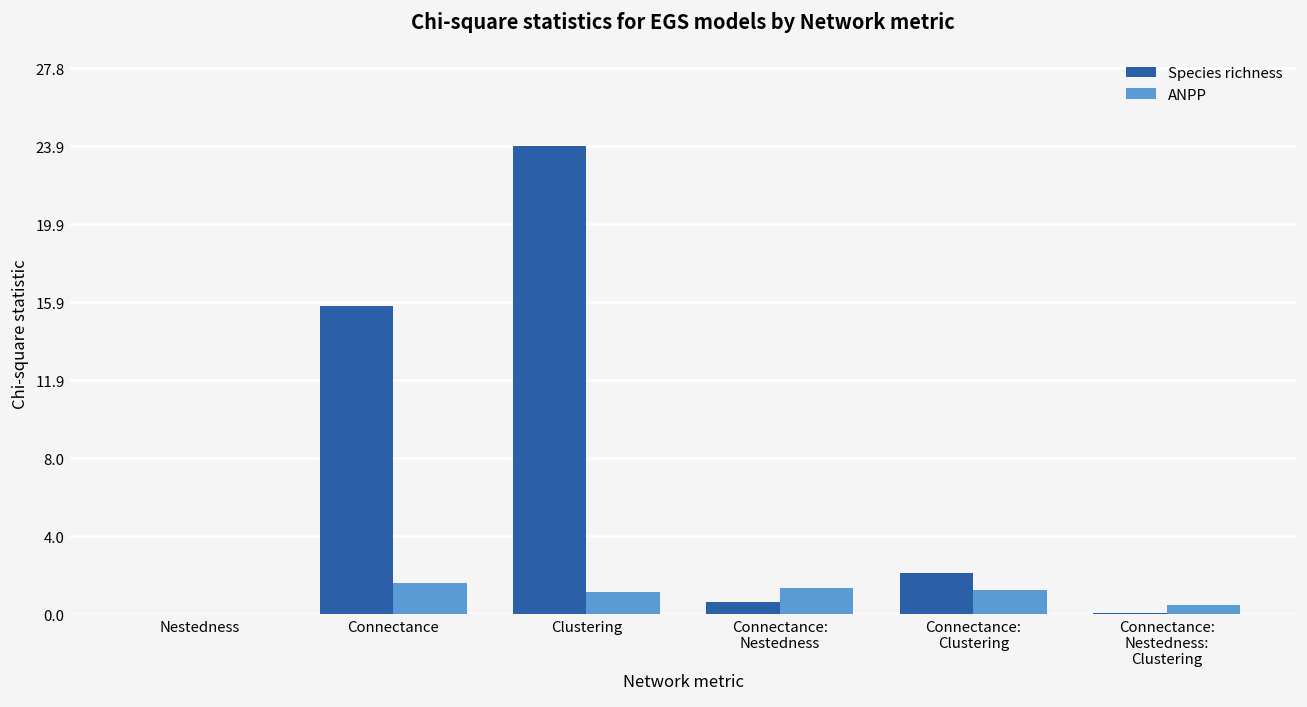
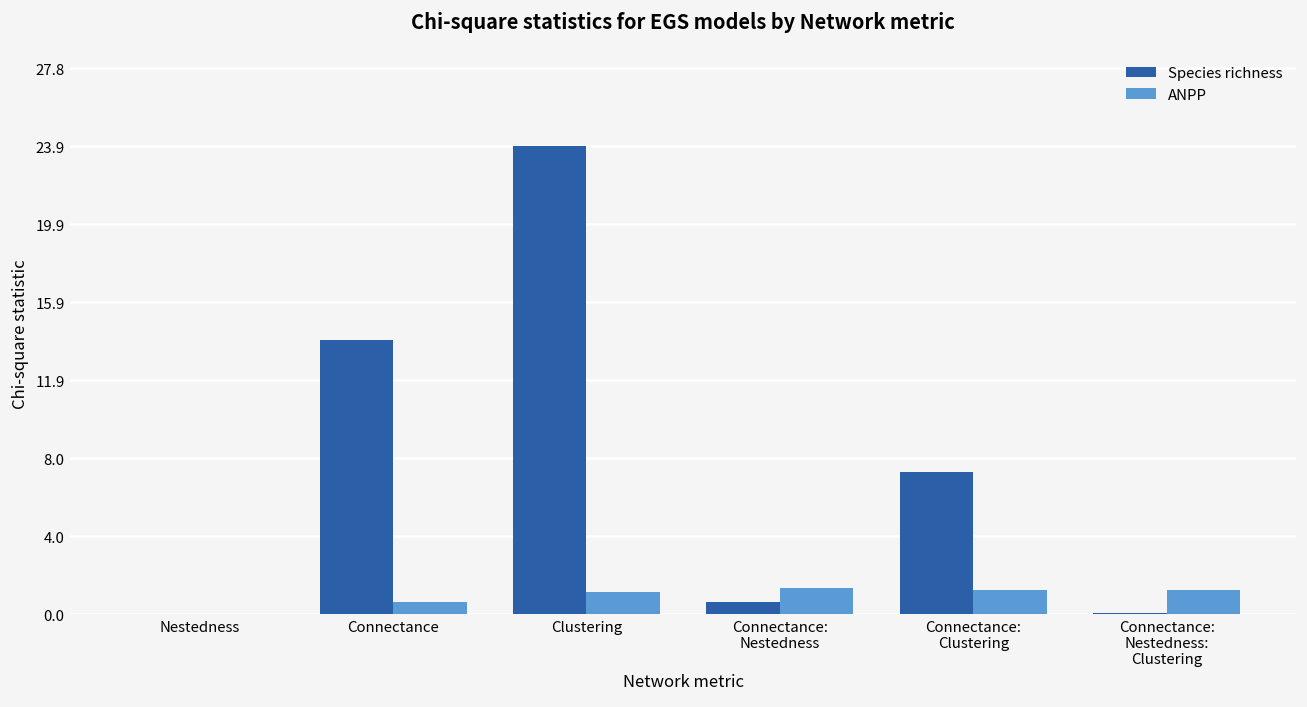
  {
    "Species richness": {
      "Nestedness": 0.0,
-     "Connectance": 15.7,
+     "Connectance": 14.0,
      "Clustering": 23.9,
      "Connectance: Nestedness": 0.6,
-     "Connectance: Clustering": 2.1
+     "Connectance: Clustering": 7.3
    },
    "ANPP": {
      "Nestedness": 0.0,
-     "Connectance": 1.6,
+     "Connectance": 0.6,
      "Clustering": 1.1,
      "Connectance: Nestedness": 1.3,
      "Connectance: Clustering": 1.2,
-     "Connectance: Nestedness: Clustering": 0.5
+     "Connectance: Nestedness: Clustering": 1.2
    }
  }
